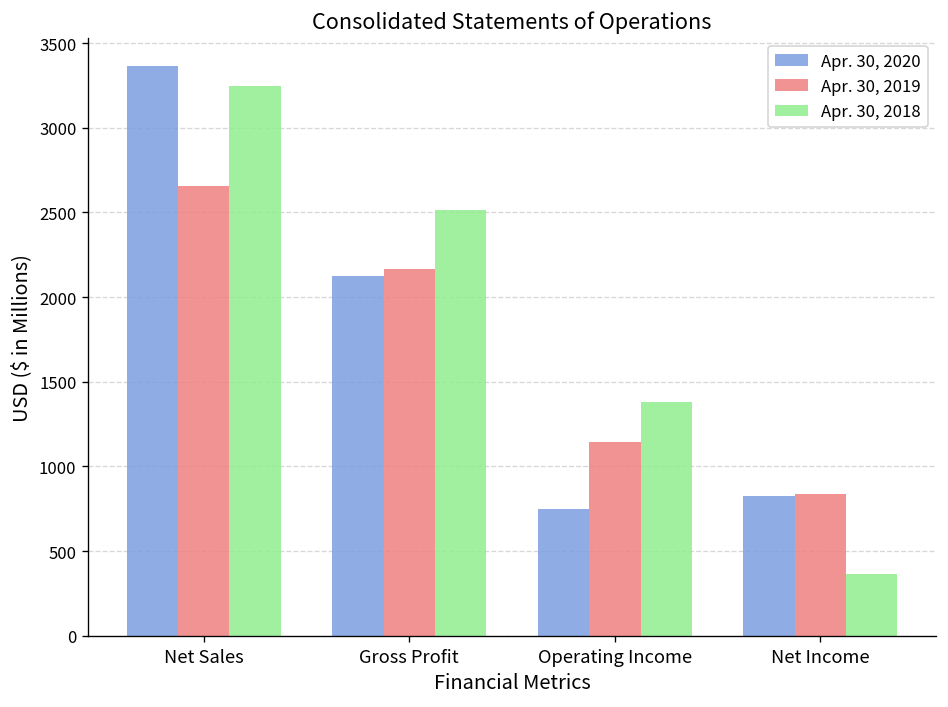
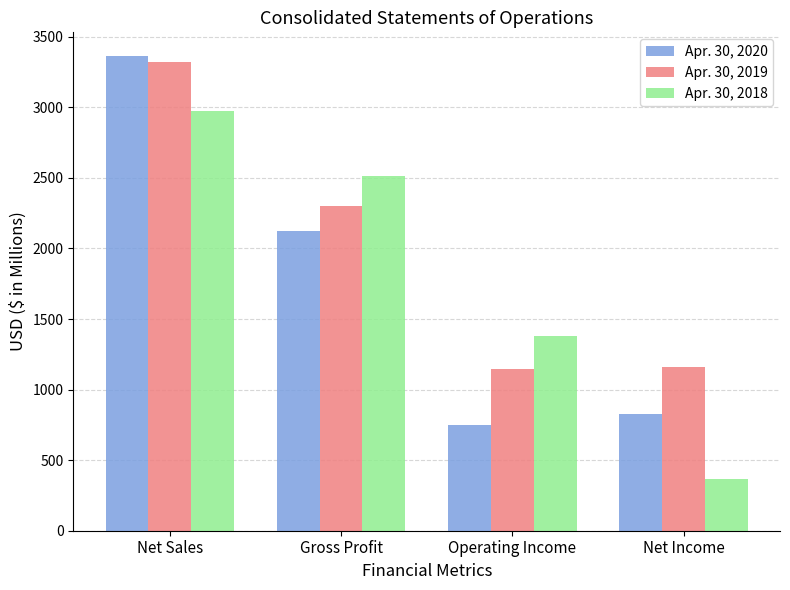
  {
    "Apr. 30, 2020": {
      "Net Sales": 3360,
      "Gross Profit": 2130,
      "Operating Income": 750,
      "Net Income": 830
    },
    "Apr. 30, 2019": {
-     "Net Sales": 2660,
-     "Gross Profit": 2170,
+     "Net Sales": 3320,
+     "Gross Profit": 2300,
      "Operating Income": 1140,
-     "Net Income": 840
+     "Net Income": 1160
    },
    "Apr. 30, 2018": {
-     "Net Sales": 3250,
+     "Net Sales": 2980,
      "Gross Profit": 2520,
      "Operating Income": 1380,
      "Net Income": 370
    }
  }
